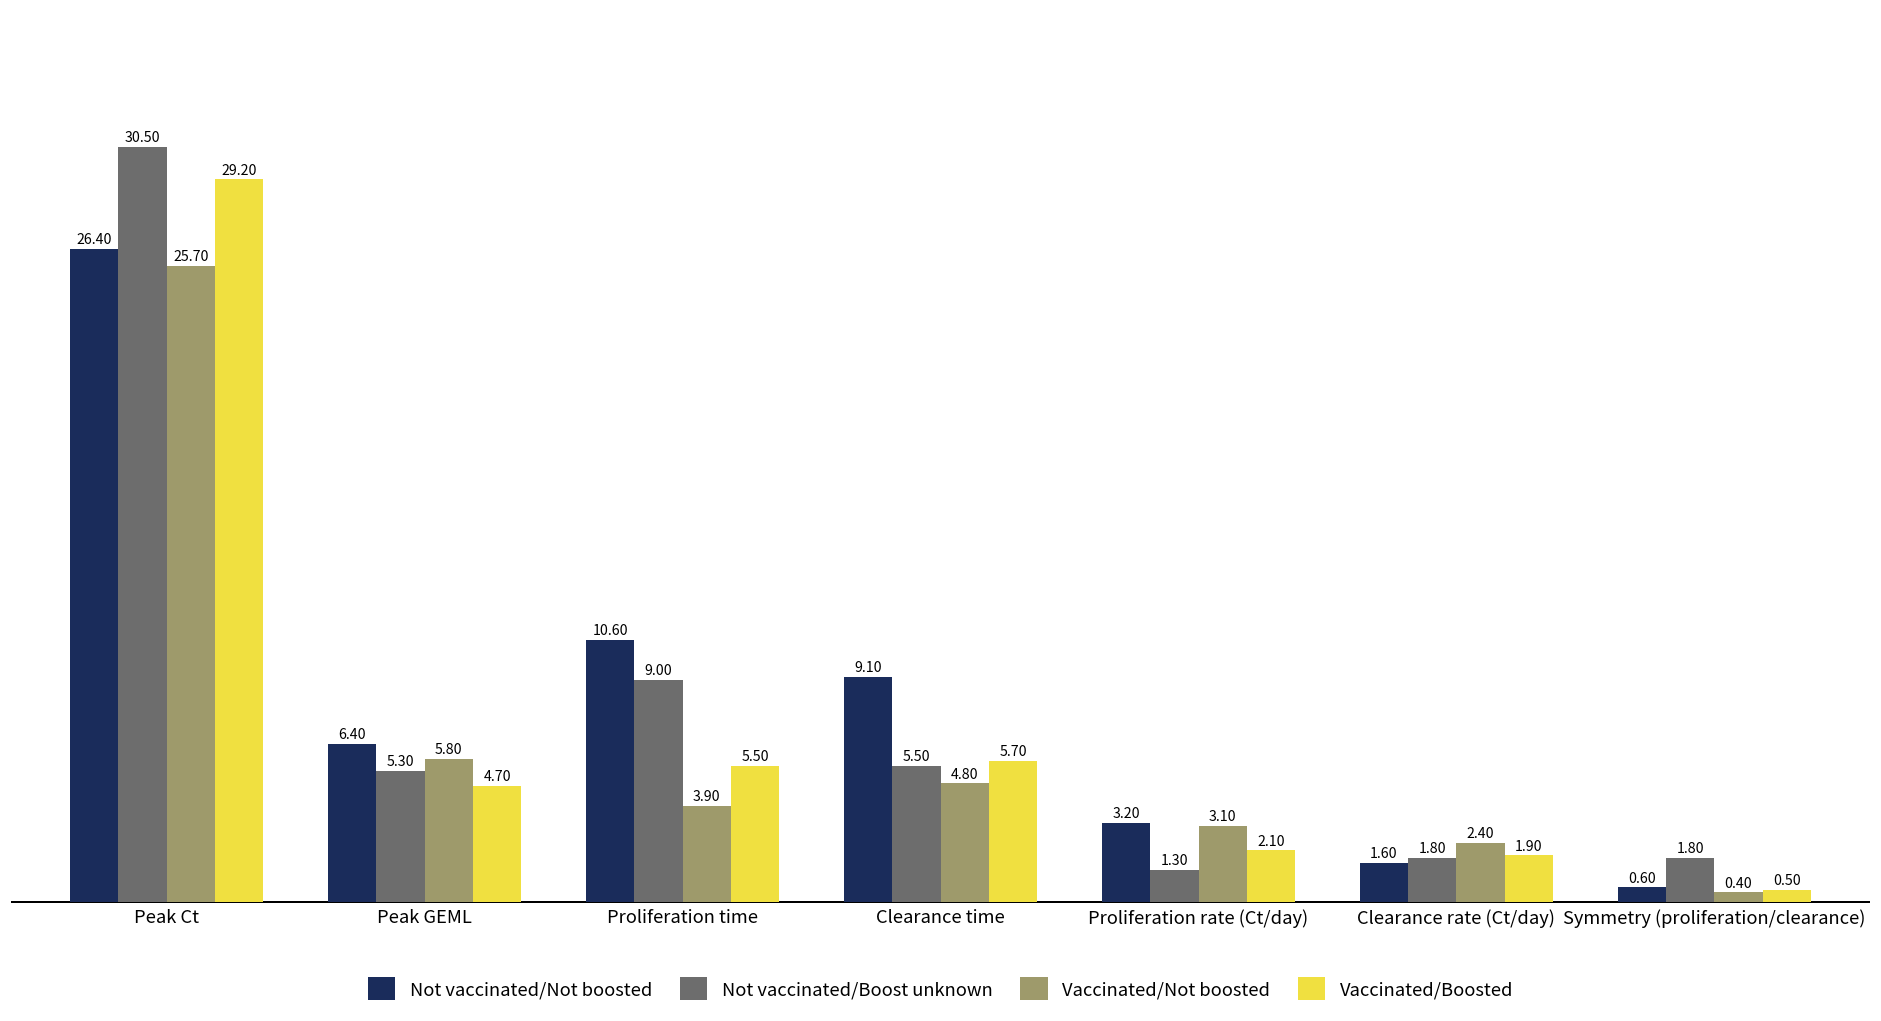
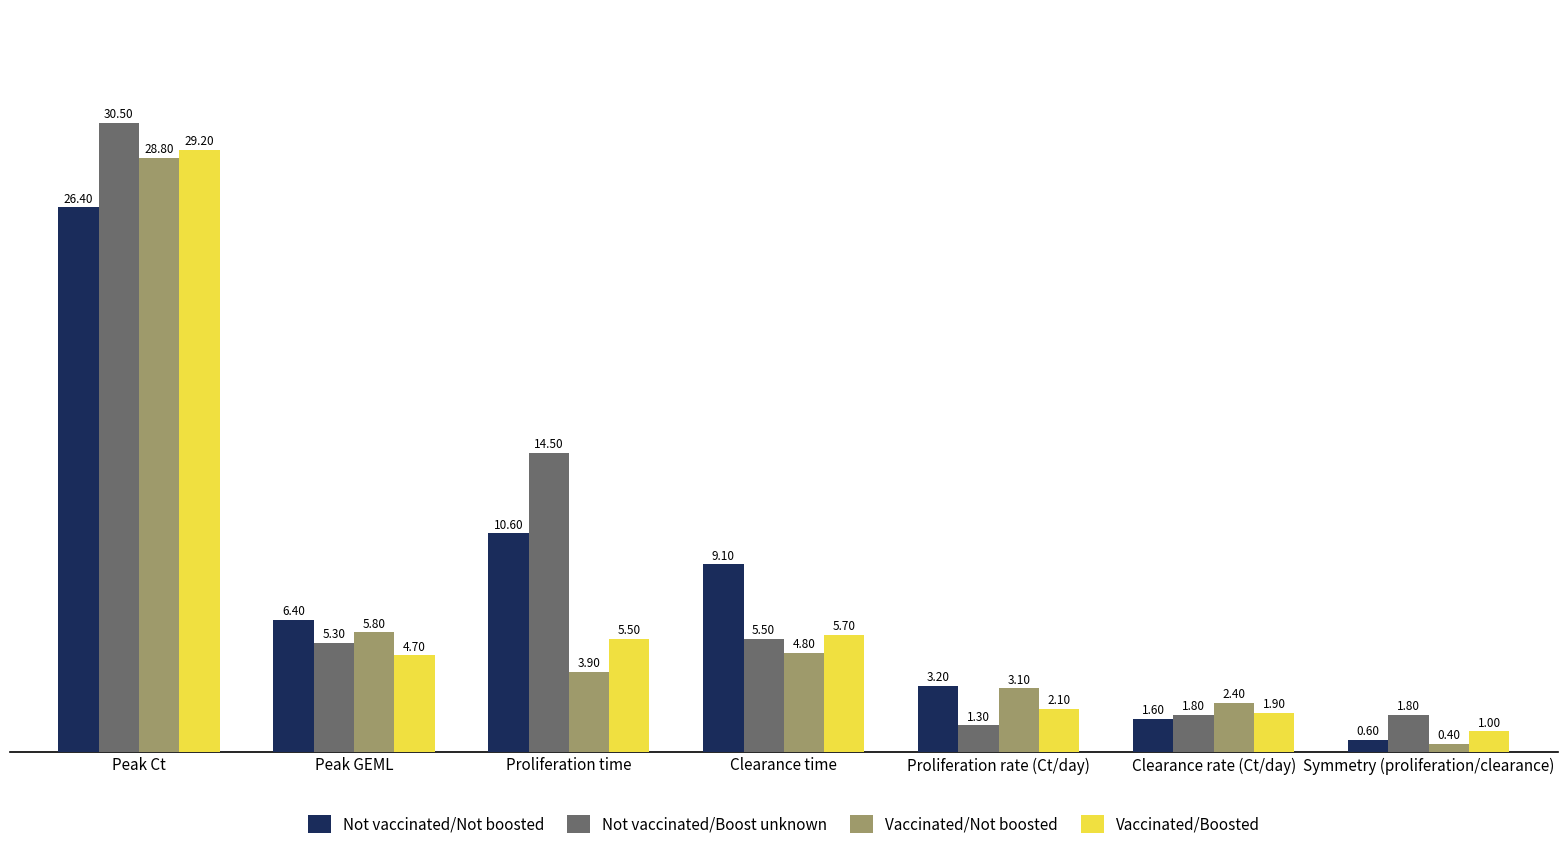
  {
    "Not vaccinated/Not boosted": {
      "Peak Ct": 26.40,
      "Peak GEML": 6.40,
      "Proliferation time": 10.60,
      "Clearance time": 9.10,
      "Proliferation rate (Ct/day)": 3.20,
      "Clearance rate (Ct/day)": 1.60,
      "Symmetry (proliferation/clearance)": 0.60
    },
    "Not vaccinated/Boost unknown": {
      "Peak Ct": 30.50,
      "Peak GEML": 5.30,
-     "Proliferation time": 9.00,
+     "Proliferation time": 14.50,
      "Clearance time": 5.50,
      "Proliferation rate (Ct/day)": 1.30,
      "Clearance rate (Ct/day)": 1.80,
      "Symmetry (proliferation/clearance)": 1.80
    },
    "Vaccinated/Not boosted": {
-     "Peak Ct": 25.70,
+     "Peak Ct": 28.80,
      "Peak GEML": 5.80,
      "Proliferation time": 3.90,
      "Clearance time": 4.80,
      "Proliferation rate (Ct/day)": 3.10,
      "Clearance rate (Ct/day)": 2.40,
      "Symmetry (proliferation/clearance)": 0.40
    },
    "Vaccinated/Boosted": {
      "Peak Ct": 29.20,
      "Peak GEML": 4.70,
      "Proliferation time": 5.50,
      "Clearance time": 5.70,
      "Proliferation rate (Ct/day)": 2.10,
      "Clearance rate (Ct/day)": 1.90,
-     "Symmetry (proliferation/clearance)": 0.50
+     "Symmetry (proliferation/clearance)": 1.00
    }
  }
